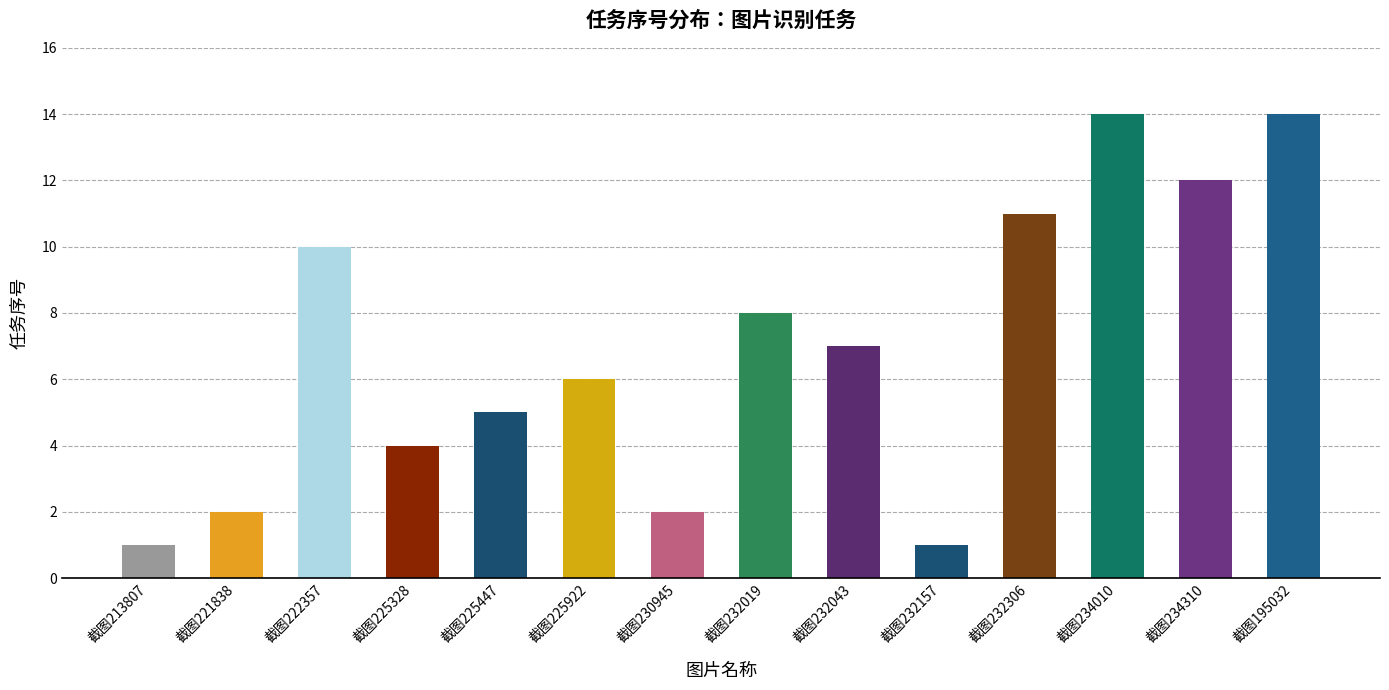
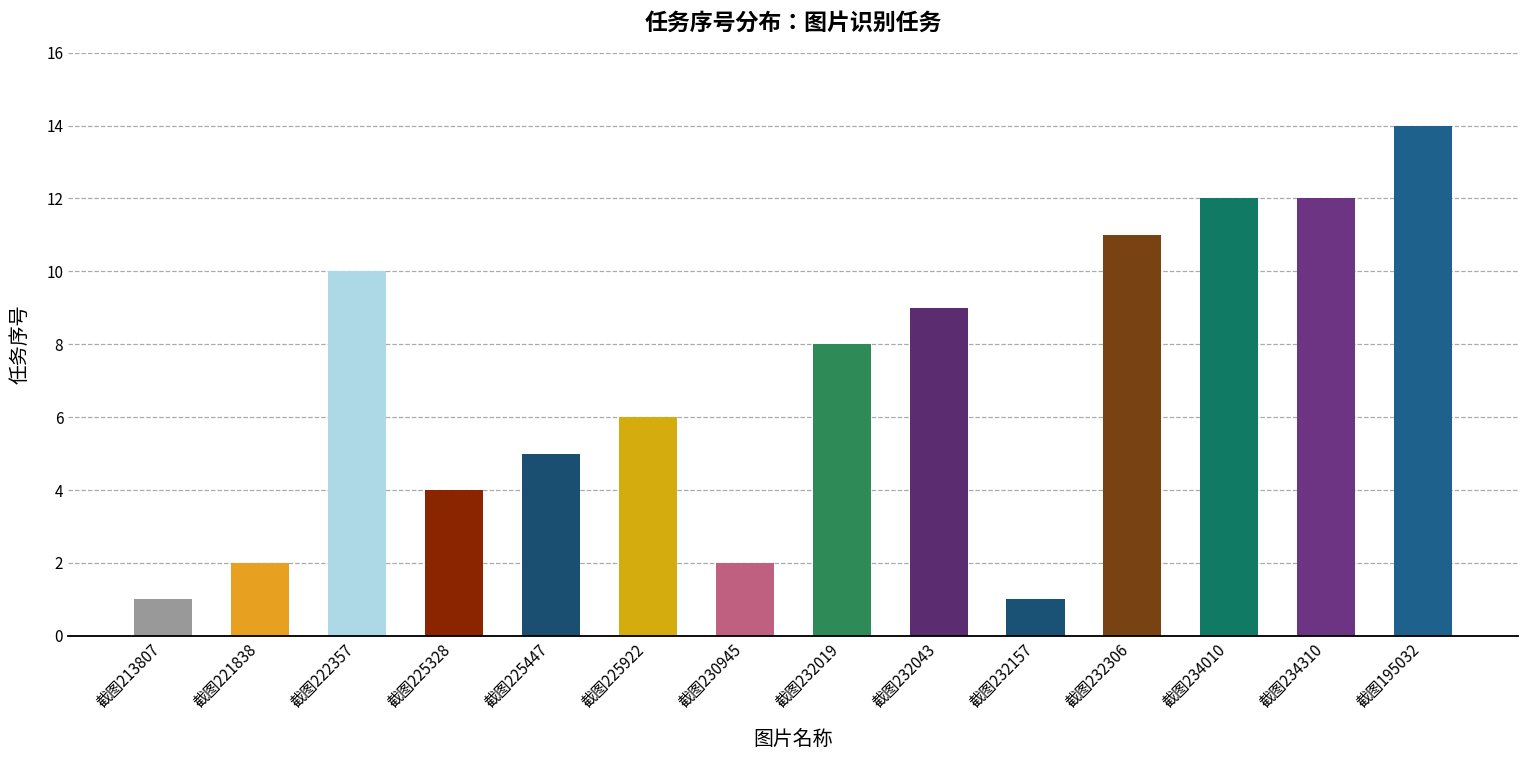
  {
    "截图213807": 1,
    "截图221838": 2,
    "截图222357": 10,
    "截图225328": 4,
    "截图225447": 5,
    "截图225922": 6,
    "截图230945": 2,
    "截图232019": 8,
-   "截图232043": 7,
+   "截图232043": 9,
    "截图232157": 1,
    "截图232306": 11,
-   "截图234010": 14,
+   "截图234010": 12,
    "截图234310": 12,
    "截图195032": 14
  }
